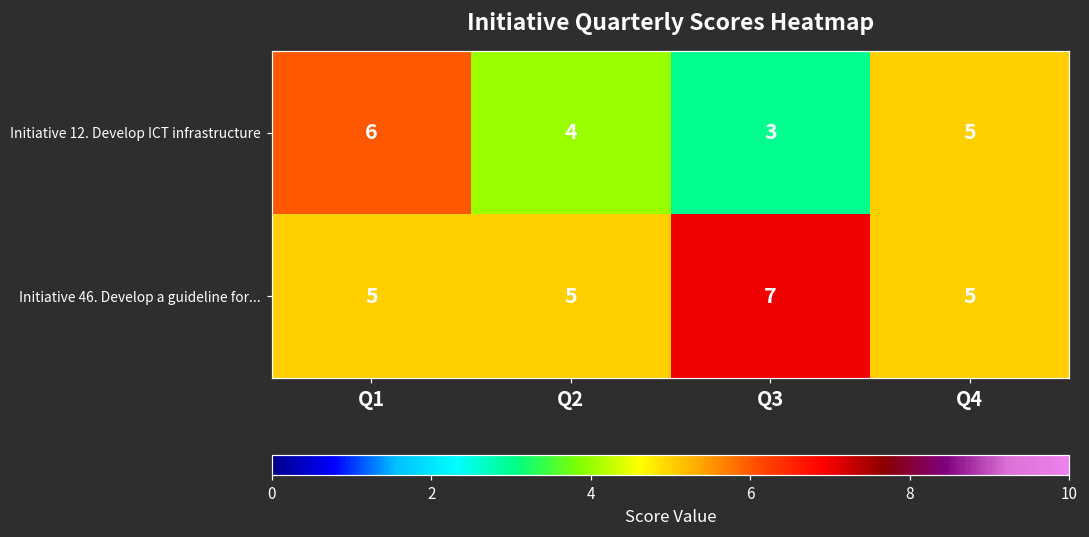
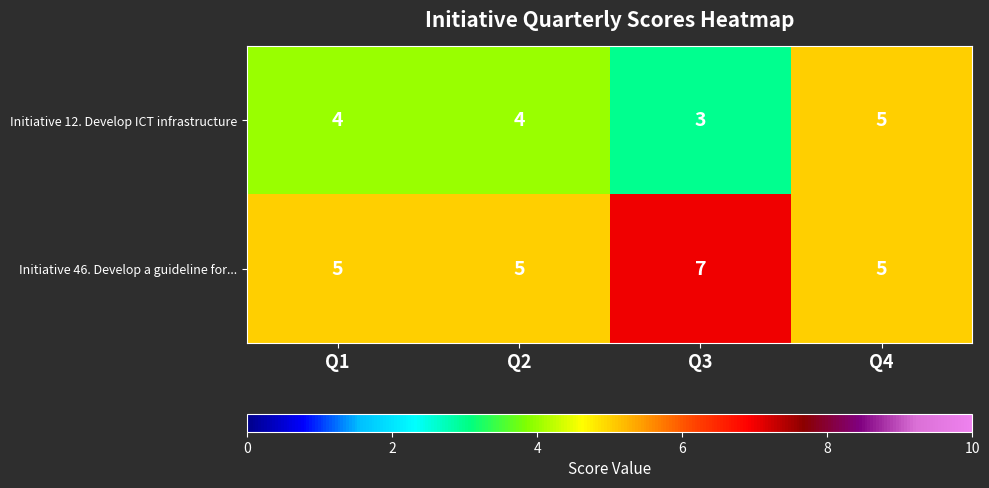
  {
    "Initiative 12. Develop ICT infrastructure": {
-     "Q1": 6,
+     "Q1": 4,
      "Q2": 4,
      "Q3": 3,
      "Q4": 5
    },
    "Initiative 46. Develop a guideline for...": {
      "Q1": 5,
      "Q2": 5,
      "Q3": 7,
      "Q4": 5
    }
  }
